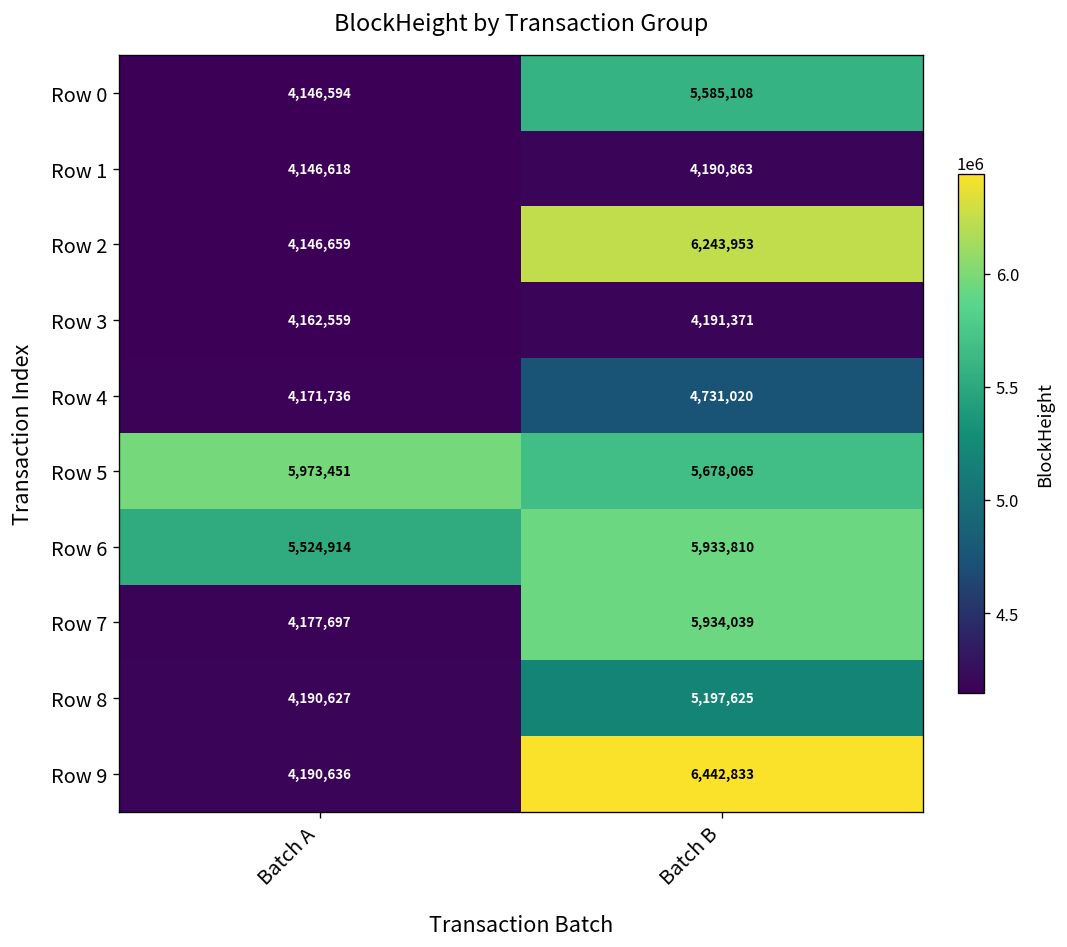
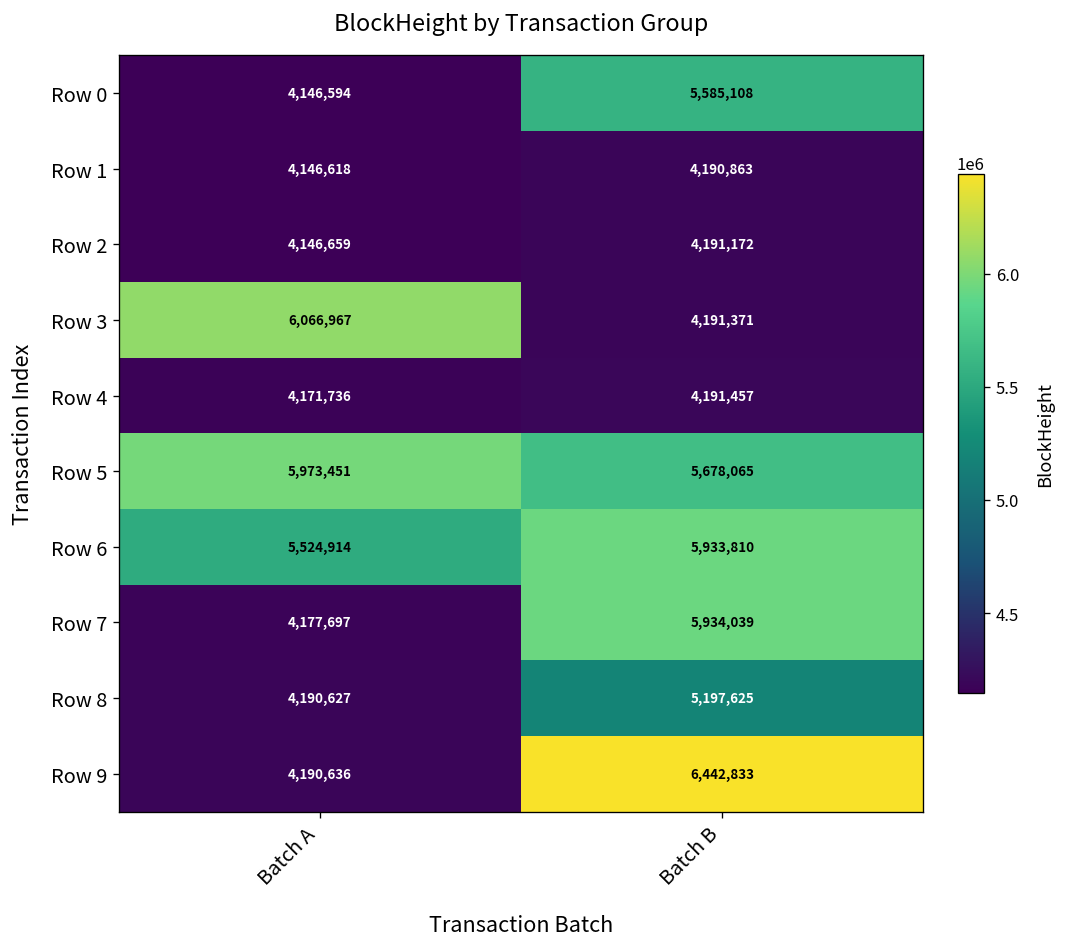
  {
    "Row 0": {
      "Batch A": "4,146,594",
      "Batch B": "5,585,108"
    },
    "Row 1": {
      "Batch A": "4,146,618",
      "Batch B": "4,190,863"
    },
    "Row 2": {
      "Batch A": "4,146,659",
-     "Batch B": "6,243,953"
+     "Batch B": "4,191,172"
    },
    "Row 3": {
-     "Batch A": "4,162,559",
+     "Batch A": "6,066,967",
      "Batch B": "4,191,371"
    },
    "Row 4": {
      "Batch A": "4,171,736",
-     "Batch B": "4,731,020"
+     "Batch B": "4,191,457"
    },
    "Row 5": {
      "Batch A": "5,973,451",
      "Batch B": "5,678,065"
    },
    "Row 6": {
      "Batch A": "5,524,914",
      "Batch B": "5,933,810"
    },
    "Row 7": {
      "Batch A": "4,177,697",
      "Batch B": "5,934,039"
    },
    "Row 8": {
      "Batch A": "4,190,627",
      "Batch B": "5,197,625"
    },
    "Row 9": {
      "Batch A": "4,190,636",
      "Batch B": "6,442,833"
    }
  }
